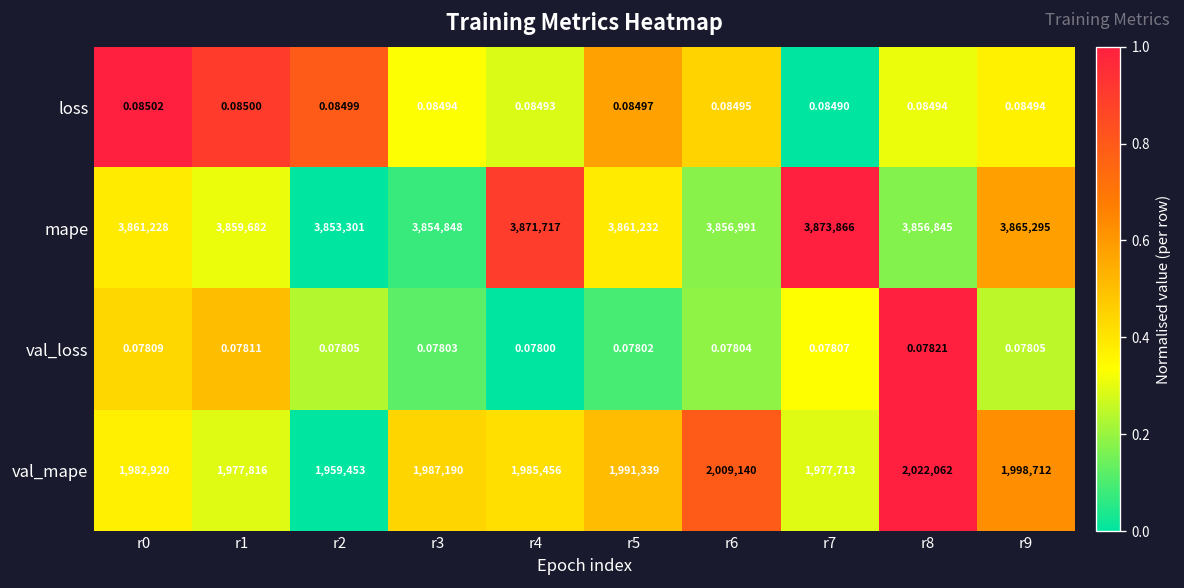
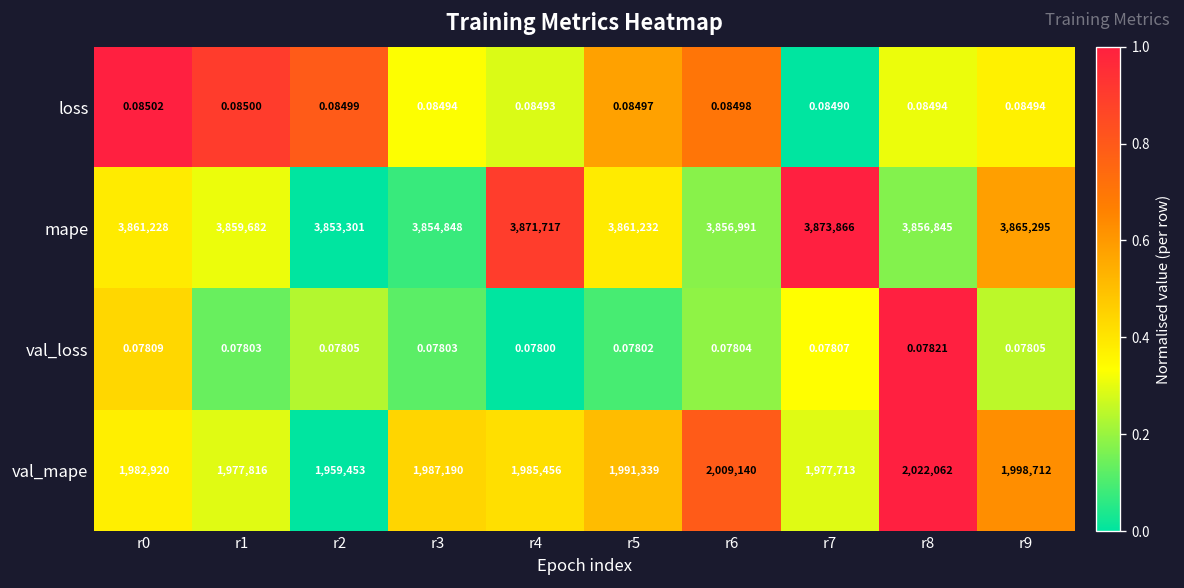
  {
    "loss": {
      "r0": "0.08502",
      "r1": "0.08500",
      "r2": "0.08499",
      "r3": "0.08494",
      "r4": "0.08493",
      "r5": "0.08497",
-     "r6": "0.08495",
+     "r6": "0.08498",
      "r7": "0.08490",
      "r8": "0.08494",
      "r9": "0.08494"
    },
    "mape": {
      "r0": "3,861,228",
      "r1": "3,859,682",
      "r2": "3,853,301",
      "r3": "3,854,848",
      "r4": "3,871,717",
      "r5": "3,861,232",
      "r6": "3,856,991",
      "r7": "3,873,866",
      "r8": "3,856,845",
      "r9": "3,865,295"
    },
    "val_loss": {
      "r0": "0.07809",
-     "r1": "0.07811",
+     "r1": "0.07803",
      "r2": "0.07805",
      "r3": "0.07803",
      "r4": "0.07800",
      "r5": "0.07802",
      "r6": "0.07804",
      "r7": "0.07807",
      "r8": "0.07821",
      "r9": "0.07805"
    },
    "val_mape": {
      "r0": "1,982,920",
      "r1": "1,977,816",
      "r2": "1,959,453",
      "r3": "1,987,190",
      "r4": "1,985,456",
      "r5": "1,991,339",
      "r6": "2,009,140",
      "r7": "1,977,713",
      "r8": "2,022,062",
      "r9": "1,998,712"
    }
  }
